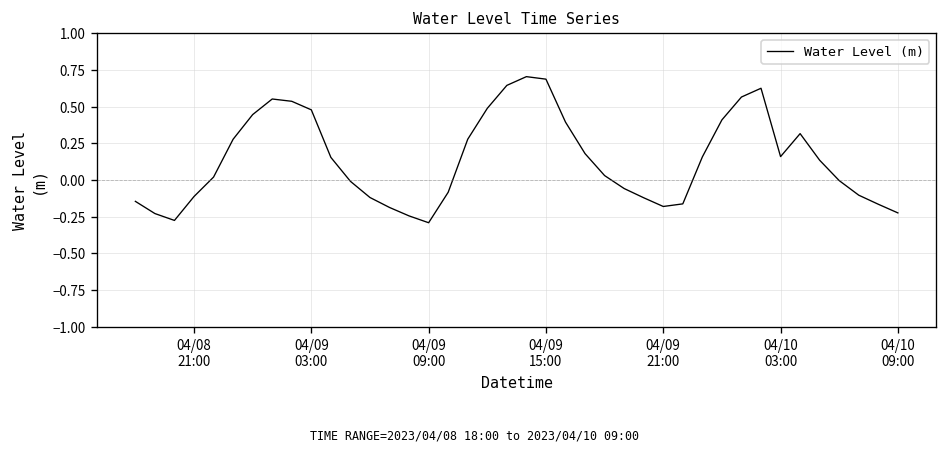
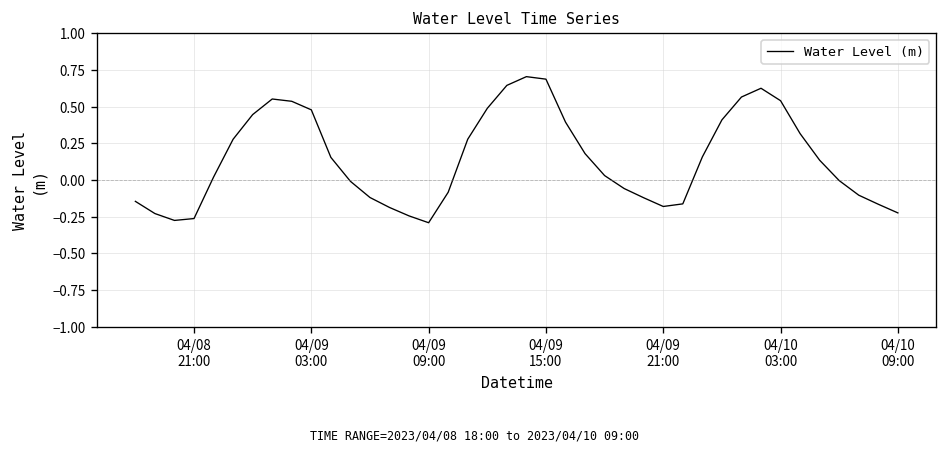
  {
-   "04/08 21:00": -0.11,
+   "04/08 21:00": -0.26,
    "04/09 03:00": 0.48,
    "04/09 09:00": -0.29,
    "04/09 15:00": 0.69,
    "04/09 21:00": -0.18,
-   "04/10 03:00": 0.16,
+   "04/10 03:00": 0.54,
    "04/10 09:00": -0.22
  }
